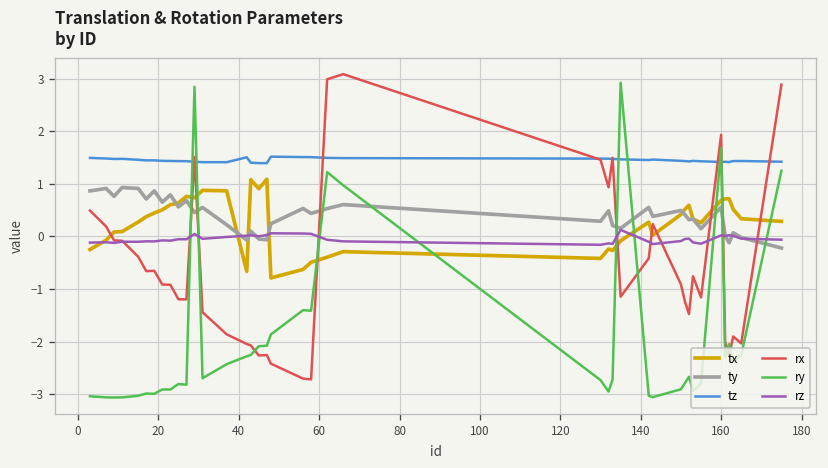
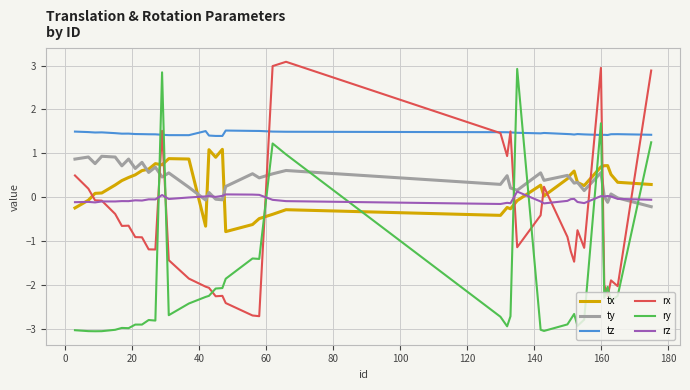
  {
    "tx": {
      "160": 0.7
    },
    "ty": {
      "160": 0.6
    },
    "tz": {
      "160": 1.4
    },
    "rx": {
-     "160": 1.9
+     "160": 2.9
    },
    "ry": {
      "160": 1.7
    },
    "rz": {
      "160": 0.0
    }
  }
